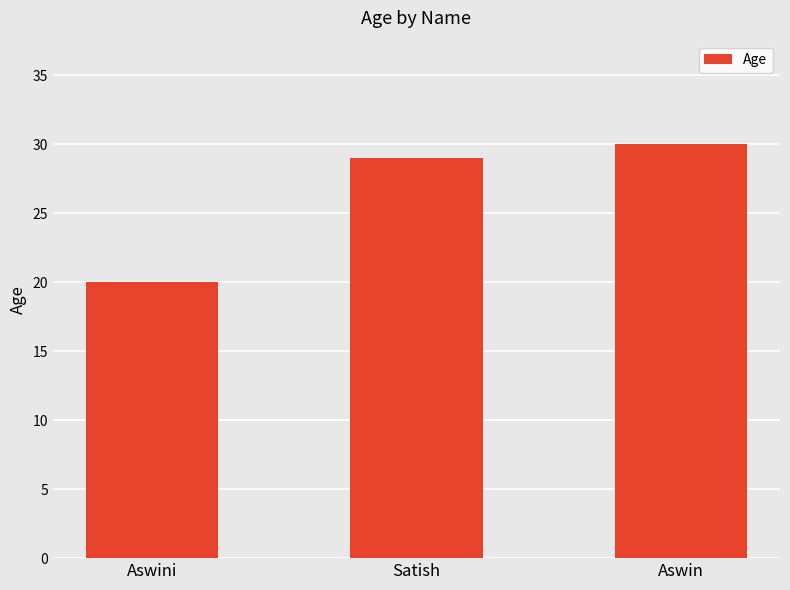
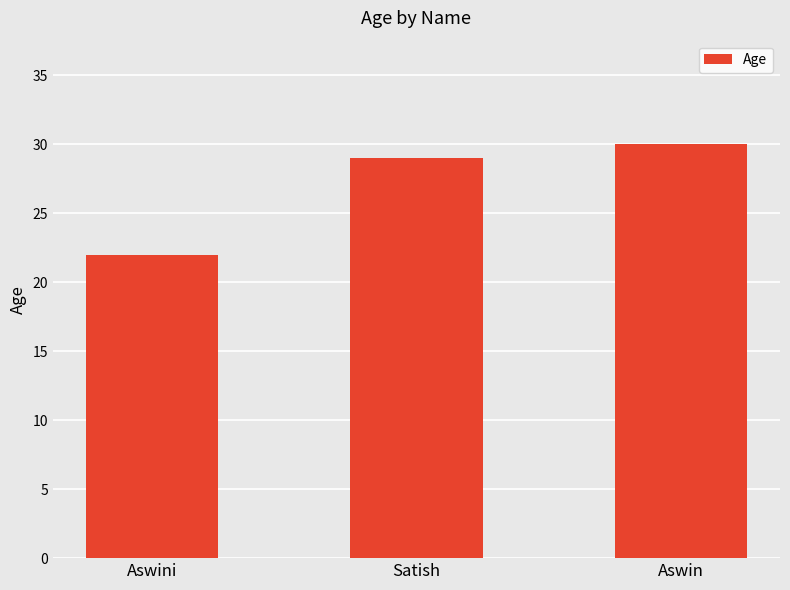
  {
-   "Aswini": 20,
+   "Aswini": 22,
    "Satish": 29,
    "Aswin": 30
  }
